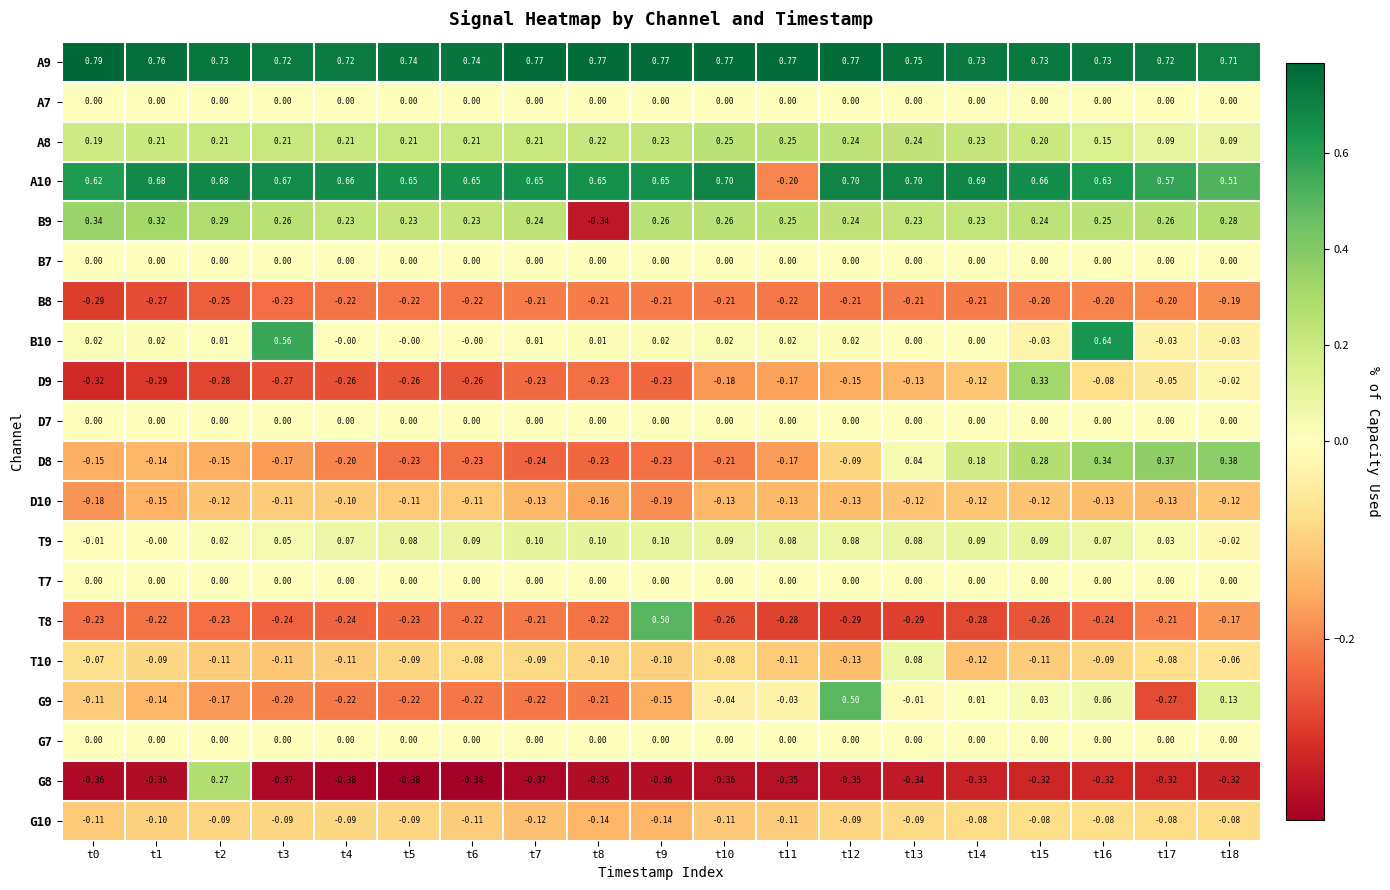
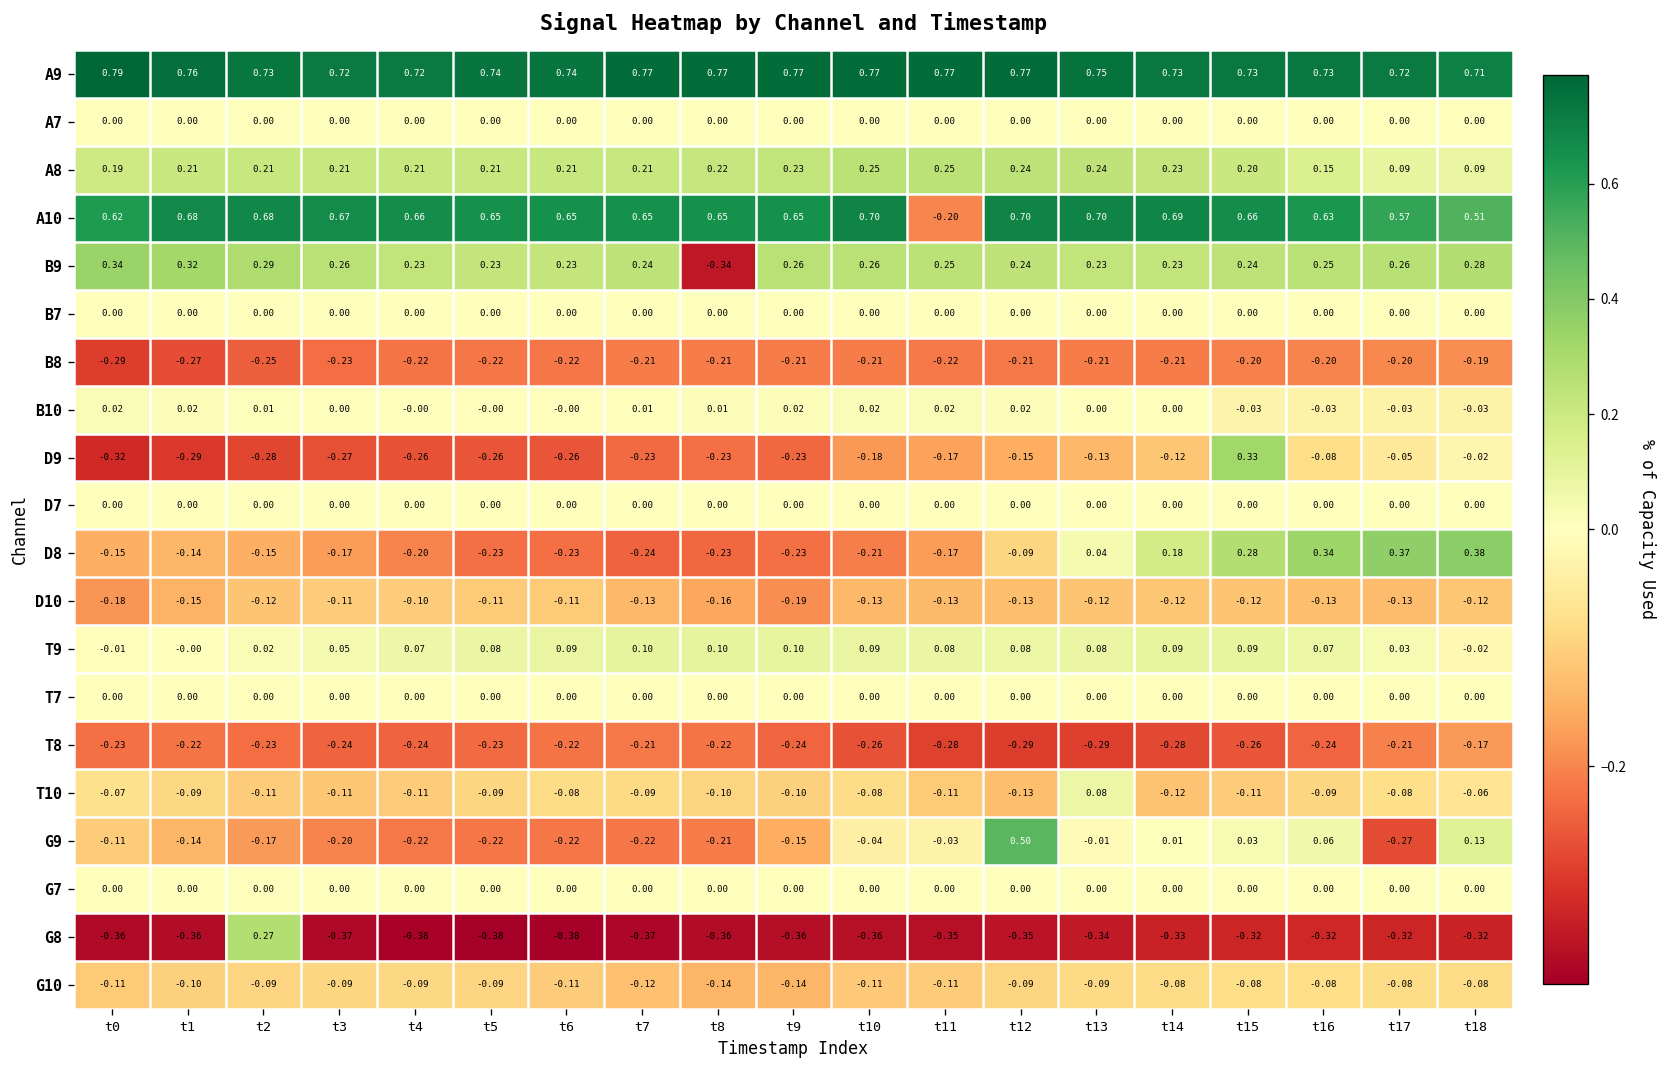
  {
    "B10": {
      "t0": 0.02,
      "t1": 0.02,
      "t2": 0.01,
-     "t3": 0.56,
+     "t3": 0.00,
      "t4": -0.00,
      "t5": -0.00,
      "t6": -0.00,
      "t7": 0.01,
      "t8": 0.01,
      "t9": 0.02,
      "t10": 0.02,
      "t11": 0.02,
      "t12": 0.02,
      "t13": 0.00,
      "t14": 0.00,
      "t15": -0.03,
-     "t16": 0.64,
+     "t16": -0.03,
      "t17": -0.03,
      "t18": -0.03
    },
    "T8": {
      "t0": -0.23,
      "t1": -0.22,
      "t2": -0.23,
      "t3": -0.24,
      "t4": -0.24,
      "t5": -0.23,
      "t6": -0.22,
      "t7": -0.21,
      "t8": -0.22,
-     "t9": 0.50,
+     "t9": -0.24,
      "t10": -0.26,
      "t11": -0.28,
      "t12": -0.29,
      "t13": -0.29,
      "t14": -0.28,
      "t15": -0.26,
      "t16": -0.24,
      "t17": -0.21,
      "t18": -0.17
    }
  }
